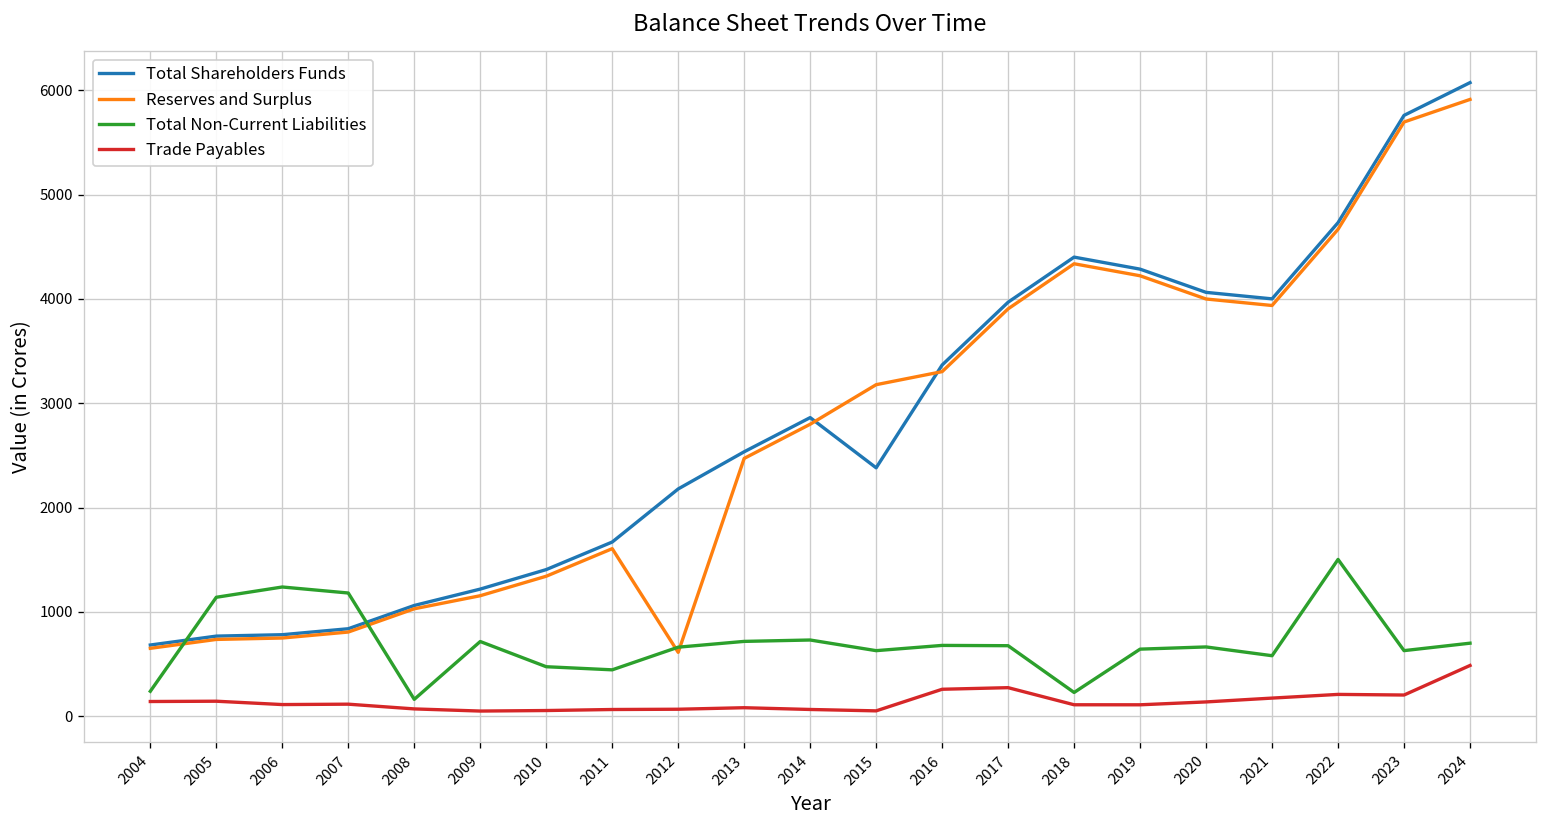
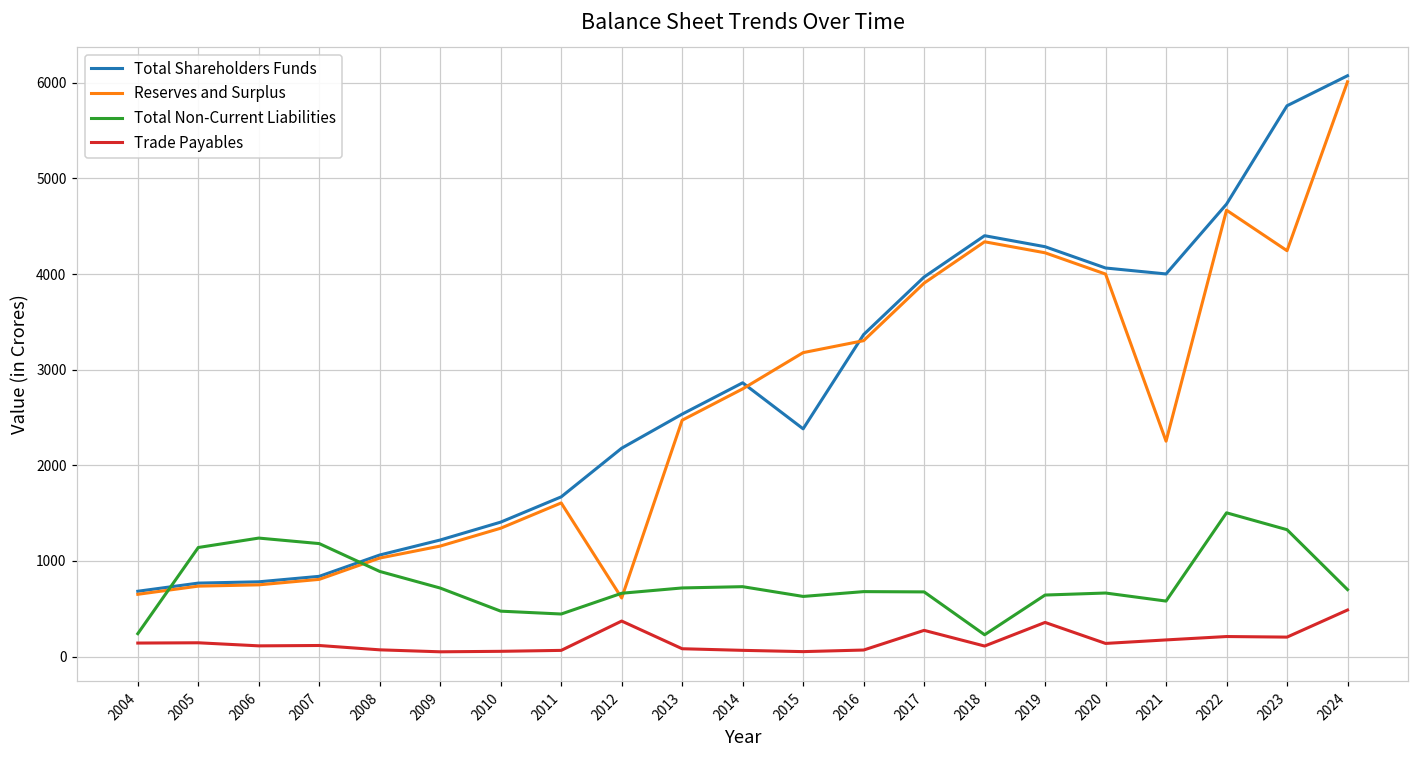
  {
    "Total Shareholders Funds": {
      "2004": 700,
      "2005": 800,
      "2006": 800,
      "2007": 800,
      "2008": 1100,
      "2009": 1200,
      "2010": 1400,
      "2011": 1700,
      "2012": 2200,
      "2013": 2500,
      "2014": 2900,
      "2015": 2400,
      "2016": 3400,
      "2017": 4000,
      "2018": 4400,
      "2019": 4300,
      "2020": 4100,
      "2021": 4000,
      "2022": 4700,
      "2023": 5800,
      "2024": 6100
    },
    "Reserves and Surplus": {
      "2004": 700,
      "2005": 700,
      "2006": 700,
      "2007": 800,
      "2008": 1000,
      "2009": 1200,
      "2010": 1300,
      "2011": 1600,
      "2012": 600,
      "2013": 2500,
      "2014": 2800,
      "2015": 3200,
      "2016": 3300,
      "2017": 3900,
      "2018": 4300,
      "2019": 4200,
      "2020": 4000,
-     "2021": 3900,
+     "2021": 2300,
      "2022": 4700,
-     "2023": 5700,
-     "2024": 5900
+     "2023": 4200,
+     "2024": 6000
    },
    "Total Non-Current Liabilities": {
      "2004": 200,
      "2005": 1100,
      "2006": 1200,
      "2007": 1200,
-     "2008": 200,
+     "2008": 900,
      "2009": 700,
      "2010": 500,
      "2011": 400,
      "2012": 700,
      "2013": 700,
      "2014": 700,
      "2015": 600,
      "2016": 700,
      "2017": 700,
      "2018": 200,
      "2019": 600,
      "2020": 700,
      "2021": 600,
      "2022": 1500,
-     "2023": 600,
+     "2023": 1300,
      "2024": 700
    },
    "Trade Payables": {
      "2004": 100,
      "2005": 100,
      "2006": 100,
      "2007": 100,
      "2008": 100,
      "2009": 0,
      "2010": 100,
      "2011": 100,
-     "2012": 100,
+     "2012": 400,
      "2013": 100,
      "2014": 100,
      "2015": 100,
-     "2016": 300,
+     "2016": 100,
      "2017": 300,
      "2018": 100,
-     "2019": 100,
+     "2019": 400,
      "2020": 100,
      "2021": 200,
      "2022": 200,
      "2023": 200,
      "2024": 500
    }
  }
